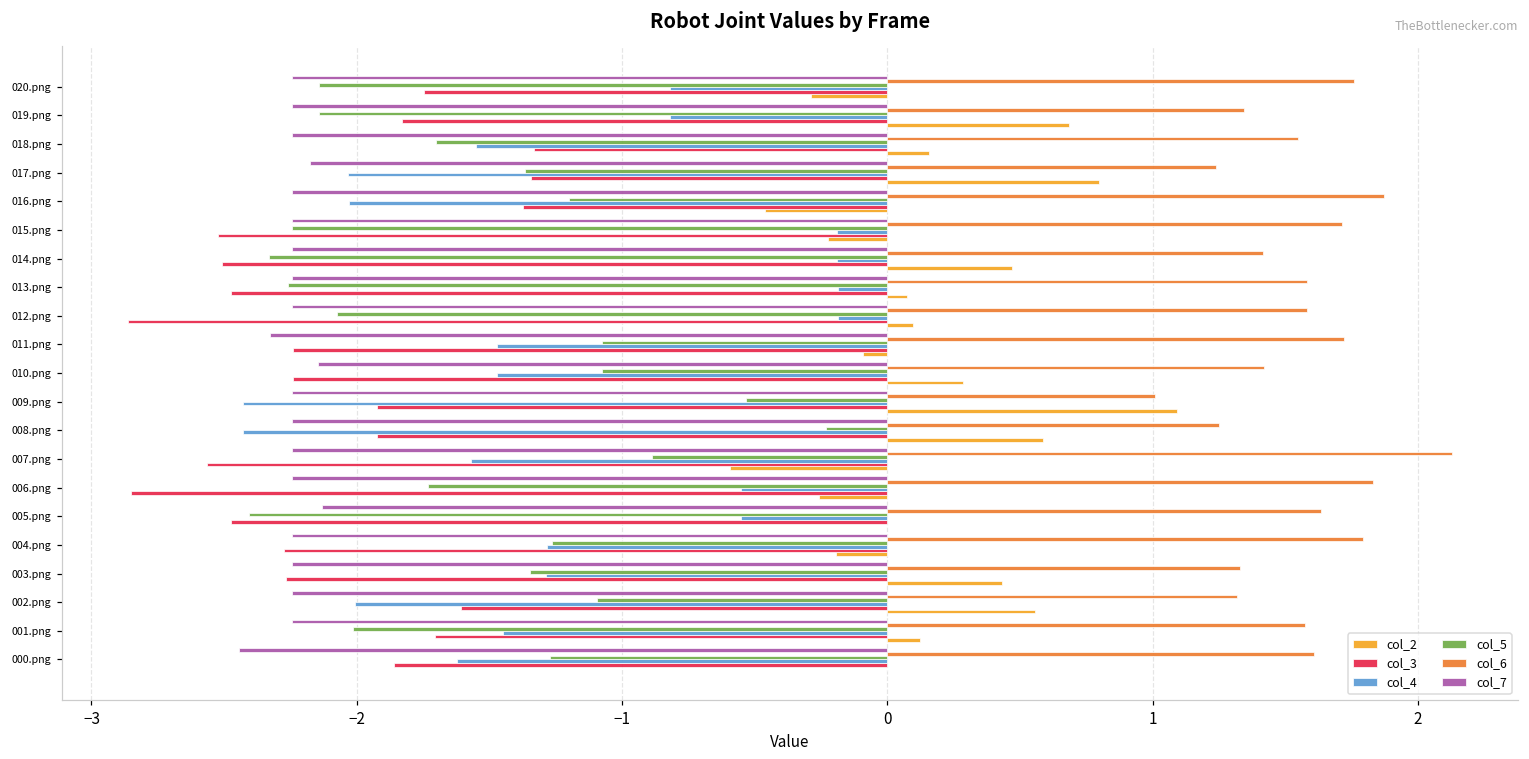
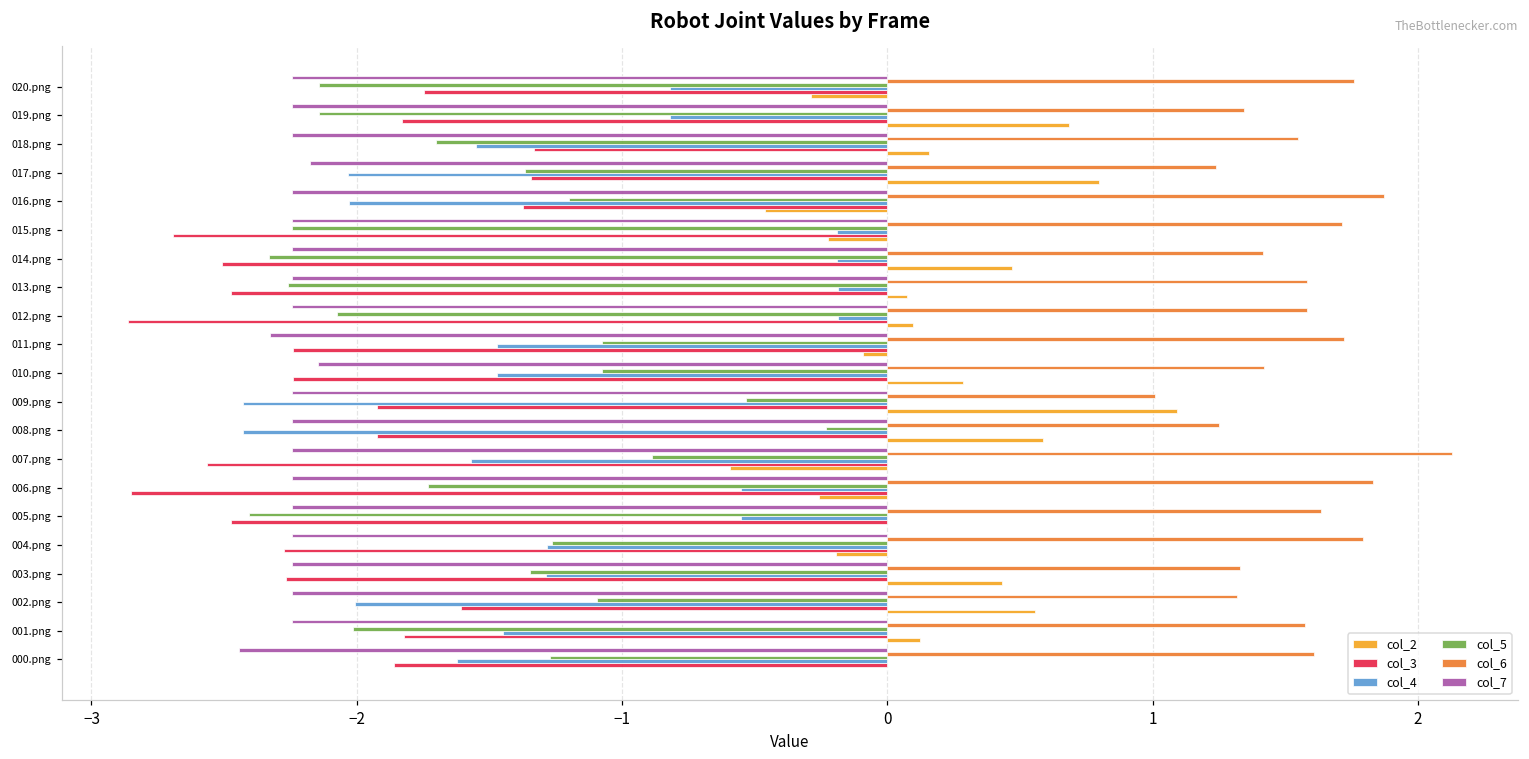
  {
    "col_3": {
      "020.png": -1.75,
      "019.png": -1.83,
      "018.png": -1.33,
      "017.png": -1.34,
      "016.png": -1.37,
-     "015.png": -2.52,
+     "015.png": -2.69,
      "014.png": -2.51,
      "013.png": -2.47,
      "012.png": -2.86,
      "011.png": -2.24,
      "010.png": -2.24,
      "009.png": -1.92,
      "008.png": -1.92,
      "007.png": -2.56,
      "006.png": -2.85,
      "005.png": -2.47,
      "004.png": -2.27,
      "003.png": -2.27,
      "002.png": -1.61,
-     "001.png": -1.70,
+     "001.png": -1.82,
      "000.png": -1.86
    },
    "col_4": {
      "020.png": -0.82,
      "019.png": -0.82,
      "018.png": -1.55,
      "017.png": -2.03,
      "016.png": -2.03,
      "015.png": -0.19,
      "014.png": -0.19,
      "013.png": -0.19,
      "012.png": -0.19,
      "011.png": -1.47,
      "010.png": -1.47,
      "009.png": -2.43,
      "008.png": -2.43,
      "007.png": -1.57,
      "006.png": -0.55,
      "005.png": -0.55,
      "004.png": -1.28,
      "003.png": -1.29,
      "002.png": -2.01,
      "001.png": -1.45,
      "000.png": -1.62
    },
    "col_5": {
      "020.png": -2.14,
      "019.png": -2.14,
      "018.png": -1.70,
      "017.png": -1.36,
      "016.png": -1.20,
      "015.png": -2.25,
      "014.png": -2.33,
      "013.png": -2.26,
      "012.png": -2.07,
      "011.png": -1.08,
      "010.png": -1.08,
      "009.png": -0.53,
      "008.png": -0.23,
      "007.png": -0.89,
      "006.png": -1.73,
      "005.png": -2.41,
      "004.png": -1.26,
      "003.png": -1.35,
      "002.png": -1.10,
      "001.png": -2.01,
      "000.png": -1.27
    },
    "col_7": {
      "020.png": -2.24,
      "019.png": -2.24,
      "018.png": -2.24,
      "017.png": -2.18,
      "016.png": -2.24,
      "015.png": -2.24,
      "014.png": -2.24,
      "013.png": -2.24,
      "012.png": -2.24,
      "011.png": -2.33,
      "010.png": -2.15,
      "009.png": -2.24,
      "008.png": -2.24,
      "007.png": -2.24,
      "006.png": -2.24,
-     "005.png": -2.13,
+     "005.png": -2.24,
      "004.png": -2.24,
      "003.png": -2.24,
      "002.png": -2.24,
      "001.png": -2.24,
      "000.png": -2.44
    }
  }
